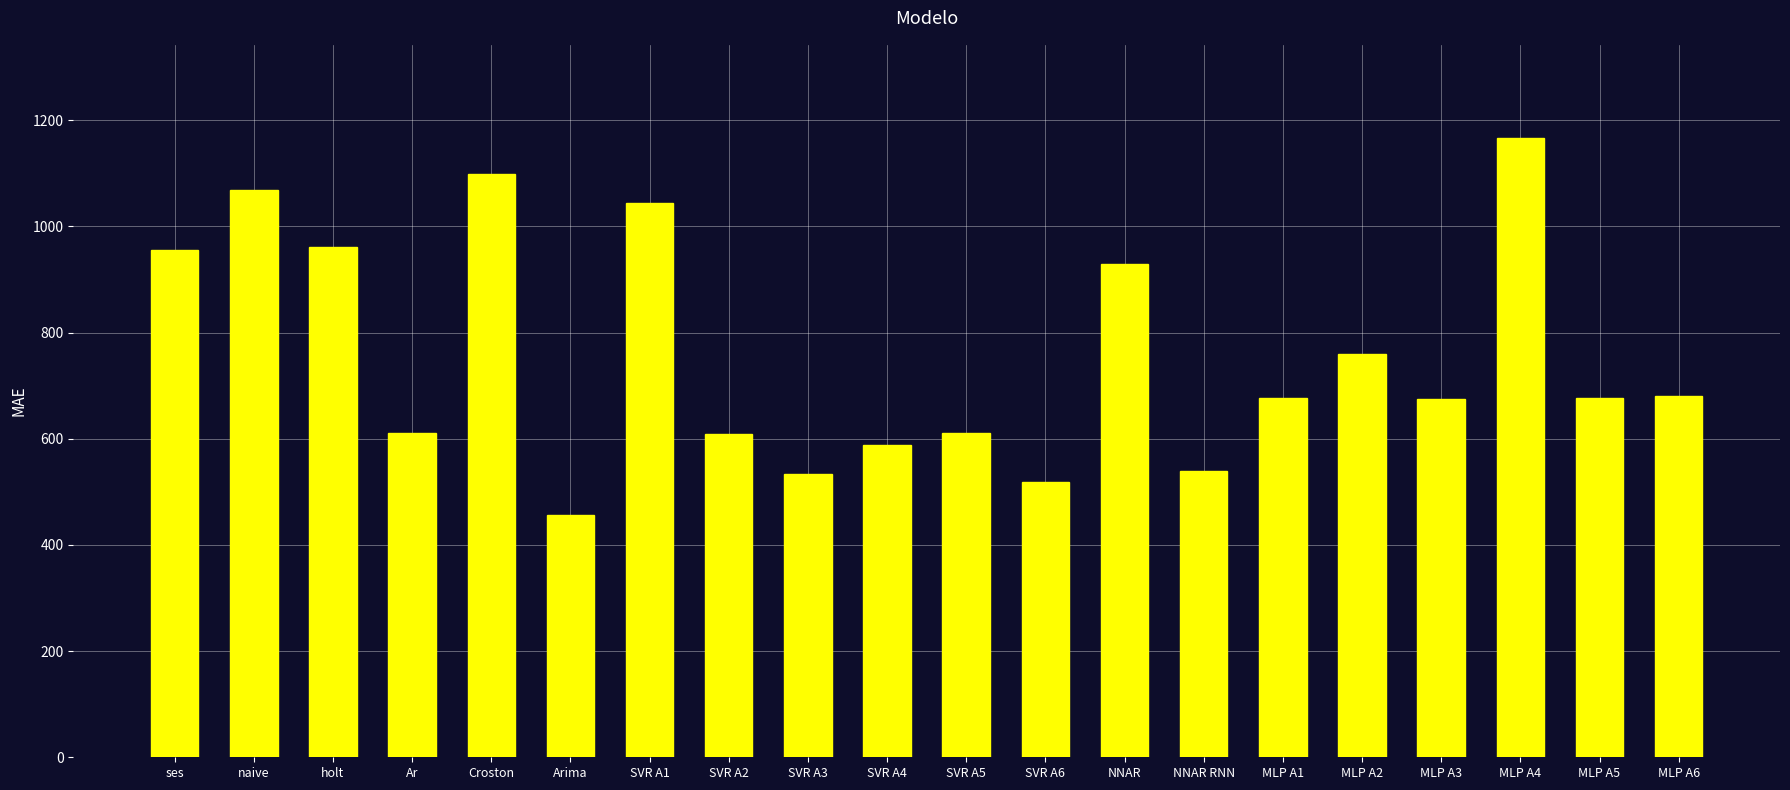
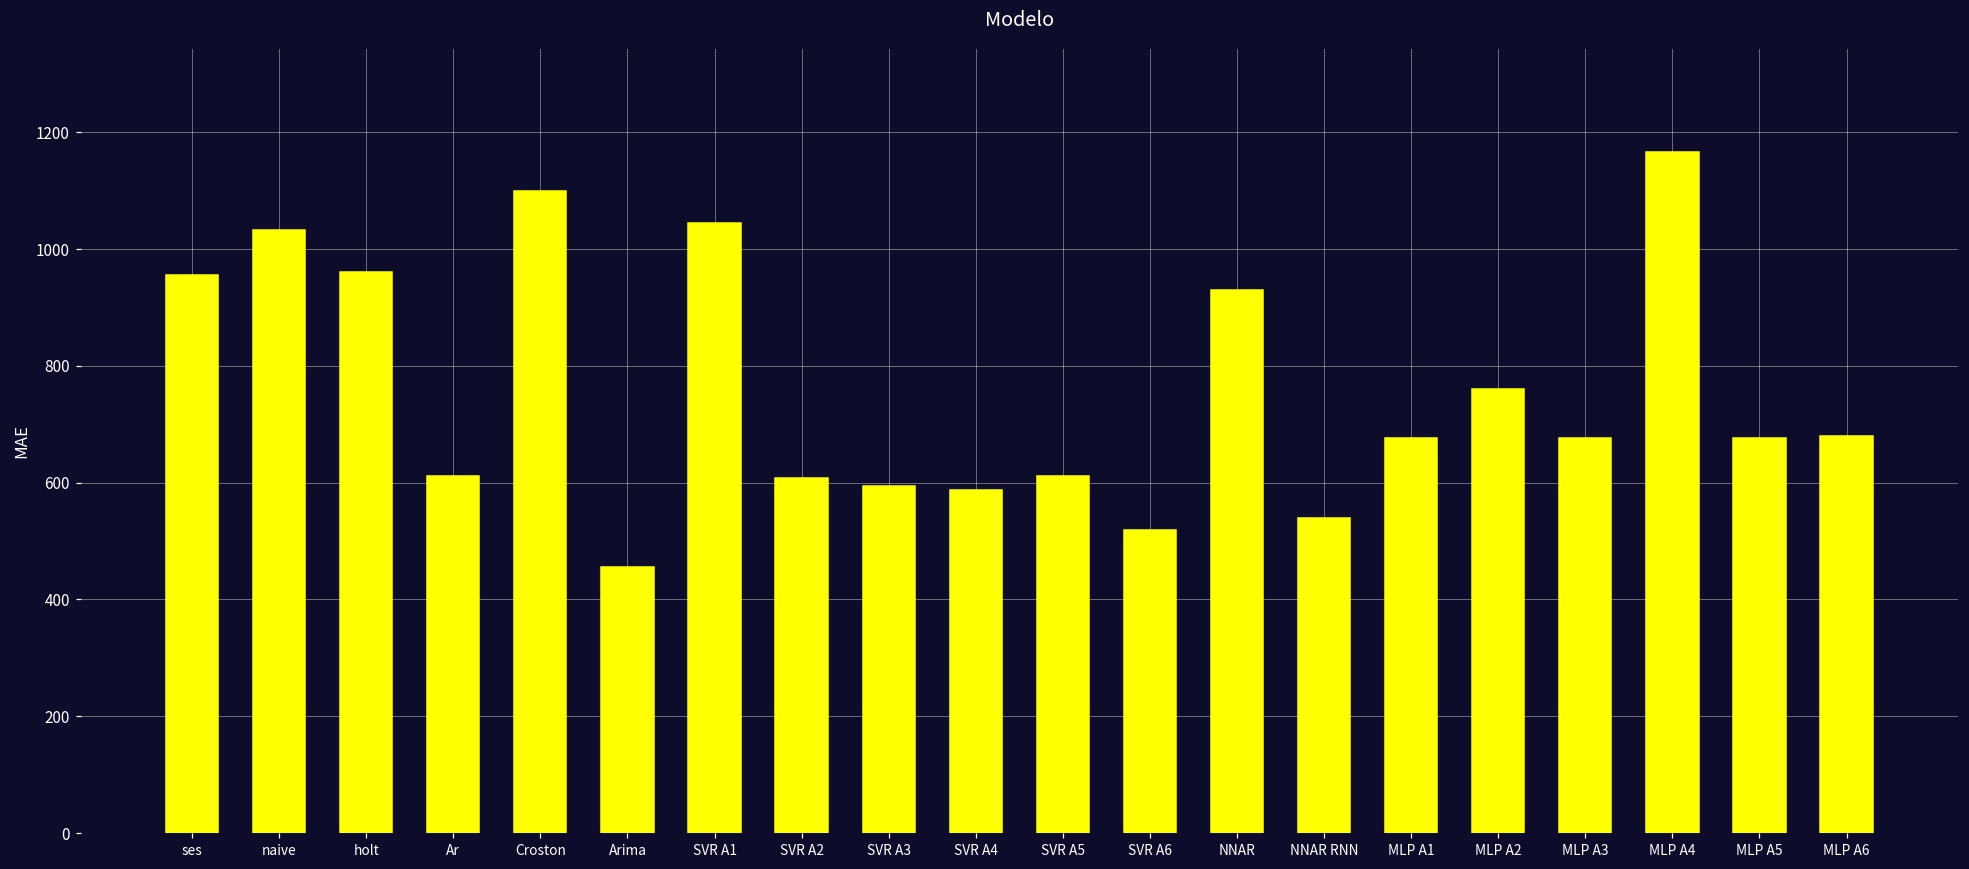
  {
    "ses": 960,
-   "naive": 1070,
+   "naive": 1030,
    "holt": 960,
    "Ar": 610,
    "Croston": 1100,
    "Arima": 460,
    "SVR A1": 1040,
    "SVR A2": 610,
-   "SVR A3": 530,
+   "SVR A3": 590,
    "SVR A4": 590,
    "SVR A5": 610,
    "SVR A6": 520,
    "NNAR": 930,
    "NNAR RNN": 540,
    "MLP A1": 680,
    "MLP A2": 760,
    "MLP A3": 680,
    "MLP A4": 1170,
    "MLP A5": 680,
    "MLP A6": 680
  }
